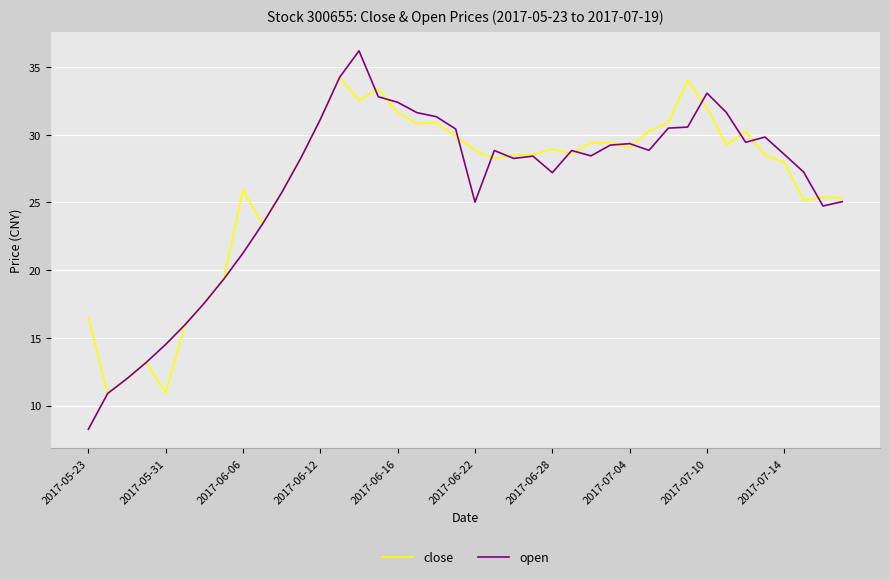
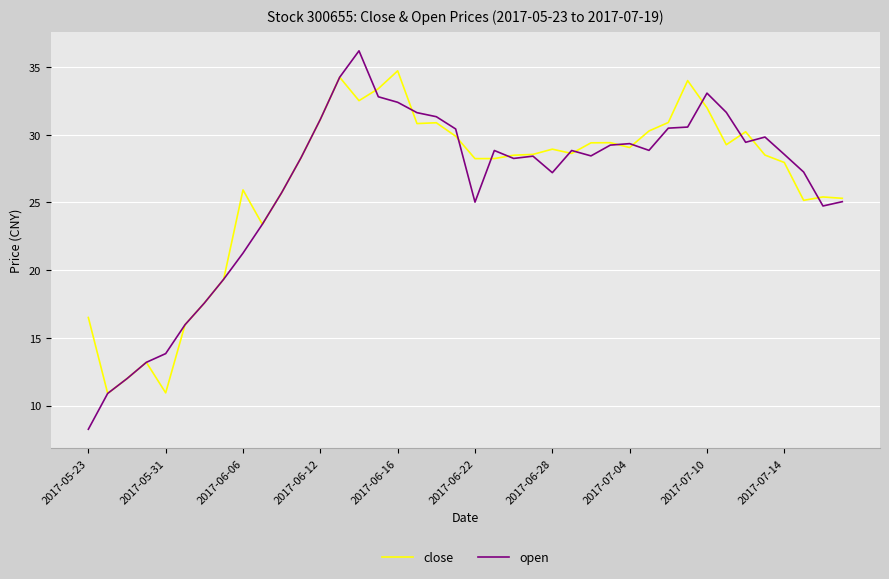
  {
    "close": {
      "2017-05-23": 16.5,
      "2017-05-31": 10.9,
      "2017-06-06": 25.9,
-     "2017-06-16": 31.6,
-     "2017-06-22": 28.8,
+     "2017-06-16": 34.7,
+     "2017-06-22": 28.2,
      "2017-06-28": 28.9,
      "2017-07-04": 29.0,
      "2017-07-10": 32.0,
      "2017-07-14": 27.9
    },
    "open": {
      "2017-05-23": 8.3,
-     "2017-05-31": 14.5,
+     "2017-05-31": 13.8,
      "2017-06-06": 21.3,
      "2017-06-16": 32.4,
      "2017-06-22": 25.0,
      "2017-06-28": 27.2,
      "2017-07-04": 29.3,
      "2017-07-10": 33.1,
      "2017-07-14": 28.5
    }
  }
